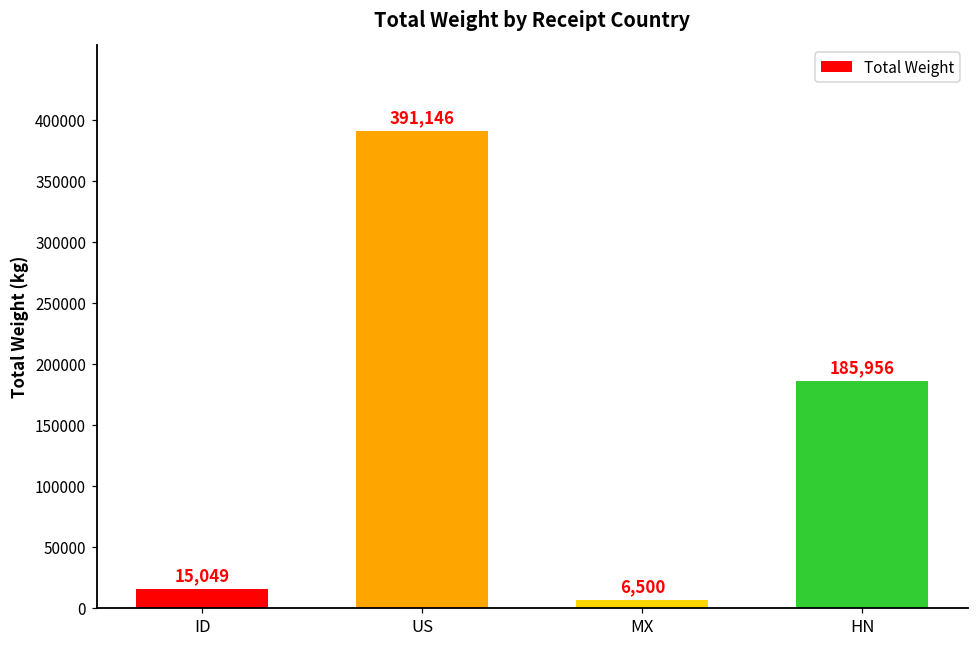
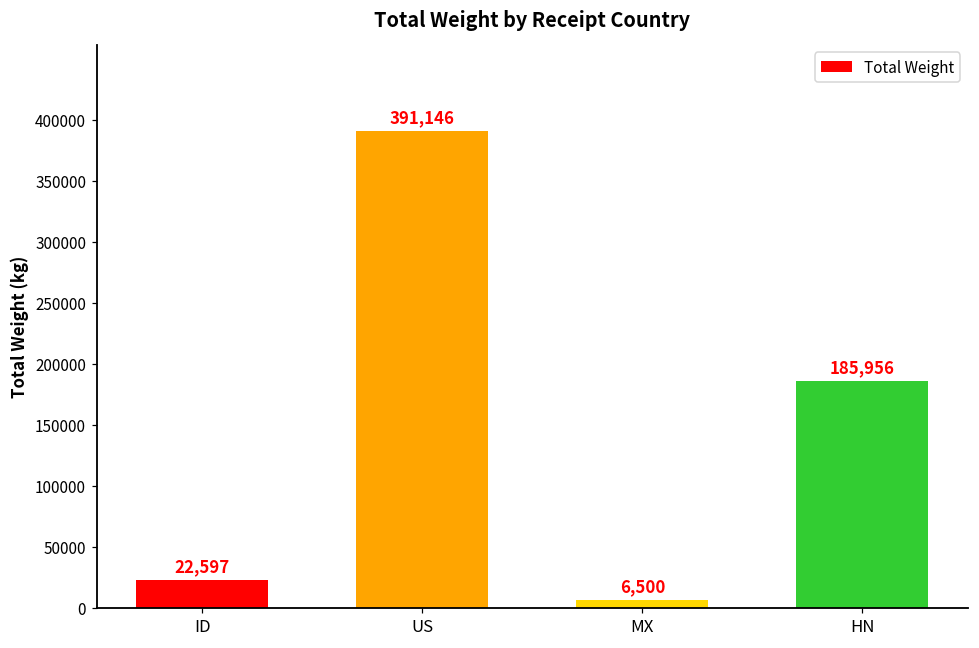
  {
-   "ID": "15,049",
+   "ID": "22,597",
    "US": "391,146",
    "MX": "6,500",
    "HN": "185,956"
  }
